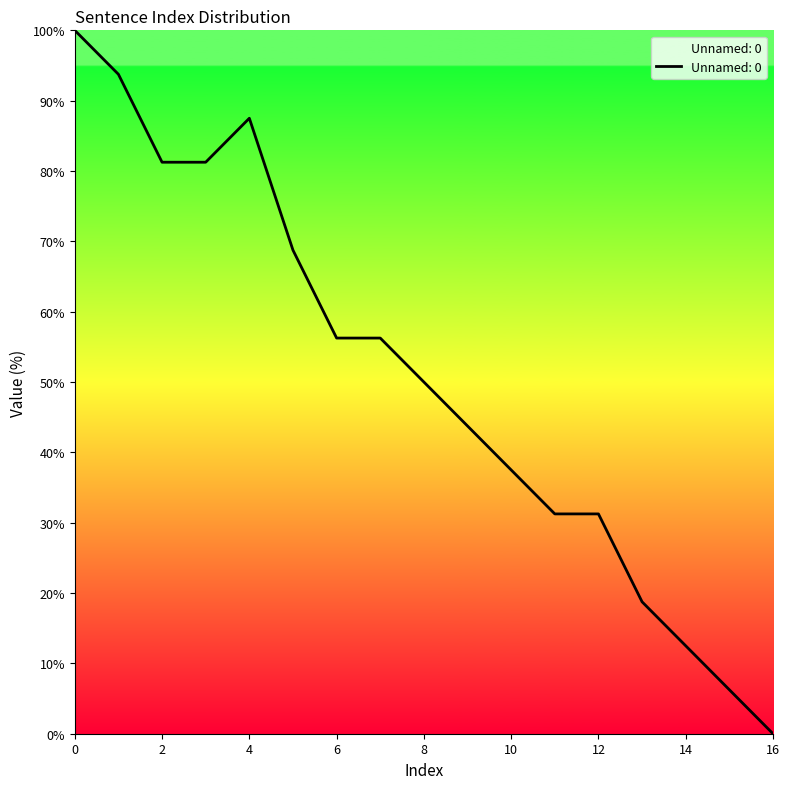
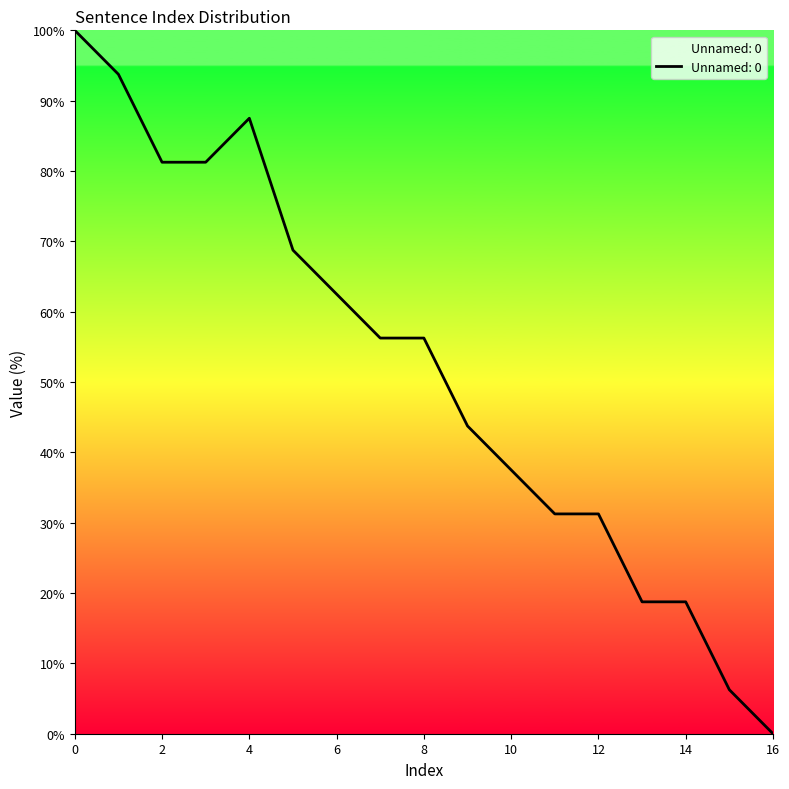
  {
    "0": "100%",
    "2": "81%",
    "4": "88%",
-   "6": "56%",
-   "8": "50%",
+   "6": "63%",
+   "8": "56%",
    "10": "38%",
    "12": "31%",
-   "14": "13%",
+   "14": "19%",
    "16": "0%"
  }
